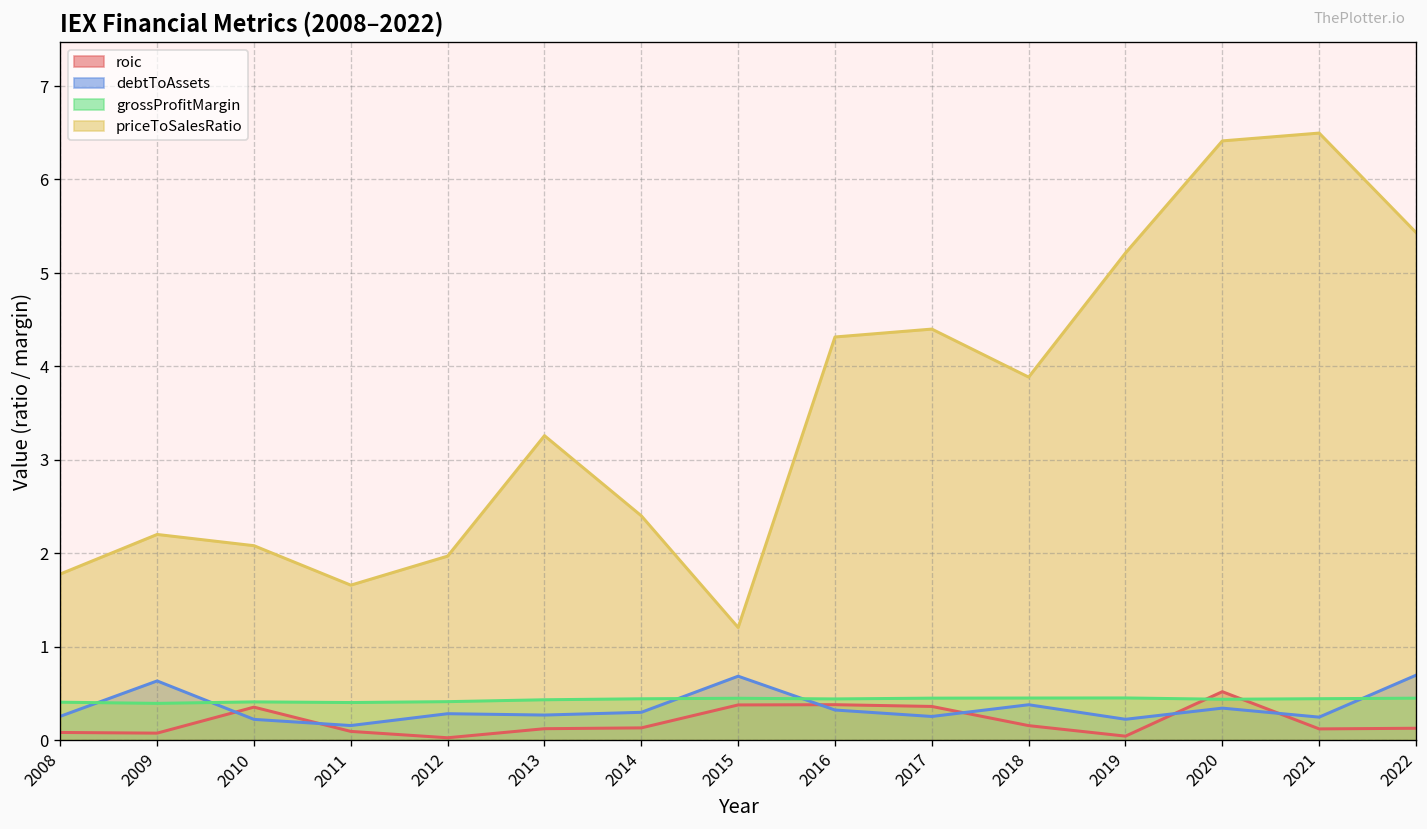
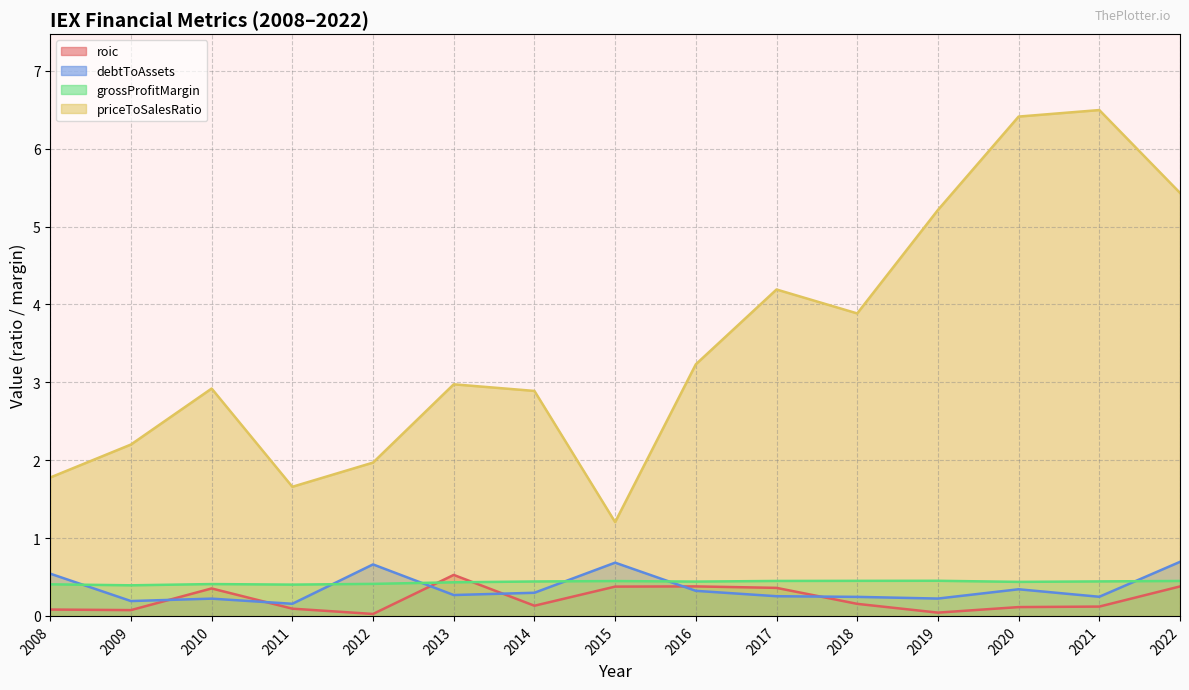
  {
    "roic": {
      "2008": 0.1,
      "2009": 0.1,
      "2010": 0.4,
      "2011": 0.1,
      "2012": 0.0,
-     "2013": 0.1,
+     "2013": 0.5,
      "2014": 0.1,
      "2015": 0.4,
      "2016": 0.4,
      "2017": 0.4,
      "2018": 0.2,
      "2019": 0.0,
-     "2020": 0.5,
+     "2020": 0.1,
      "2021": 0.1,
-     "2022": 0.1
+     "2022": 0.4
    },
    "debtToAssets": {
-     "2008": 0.3,
-     "2009": 0.6,
+     "2008": 0.5,
+     "2009": 0.2,
      "2010": 0.2,
      "2011": 0.2,
-     "2012": 0.3,
+     "2012": 0.7,
      "2013": 0.3,
      "2014": 0.3,
      "2015": 0.7,
      "2016": 0.3,
      "2017": 0.3,
-     "2018": 0.4,
+     "2018": 0.2,
      "2019": 0.2,
      "2020": 0.3,
      "2021": 0.2,
      "2022": 0.7
    },
    "grossProfitMargin": {
      "2008": 0.4,
      "2009": 0.4,
      "2010": 0.4,
      "2011": 0.4,
      "2012": 0.4,
      "2013": 0.4,
      "2014": 0.4,
      "2015": 0.4,
      "2016": 0.4,
      "2017": 0.4,
      "2018": 0.5,
      "2019": 0.5,
      "2020": 0.4,
      "2021": 0.4,
      "2022": 0.4
    },
    "priceToSalesRatio": {
      "2008": 1.8,
      "2009": 2.2,
-     "2010": 2.1,
+     "2010": 2.9,
      "2011": 1.7,
      "2012": 2.0,
-     "2013": 3.3,
-     "2014": 2.4,
+     "2013": 3.0,
+     "2014": 2.9,
      "2015": 1.2,
-     "2016": 4.3,
-     "2017": 4.4,
+     "2016": 3.2,
+     "2017": 4.2,
      "2018": 3.9,
      "2019": 5.2,
      "2020": 6.4,
      "2021": 6.5,
      "2022": 5.4
    }
  }
